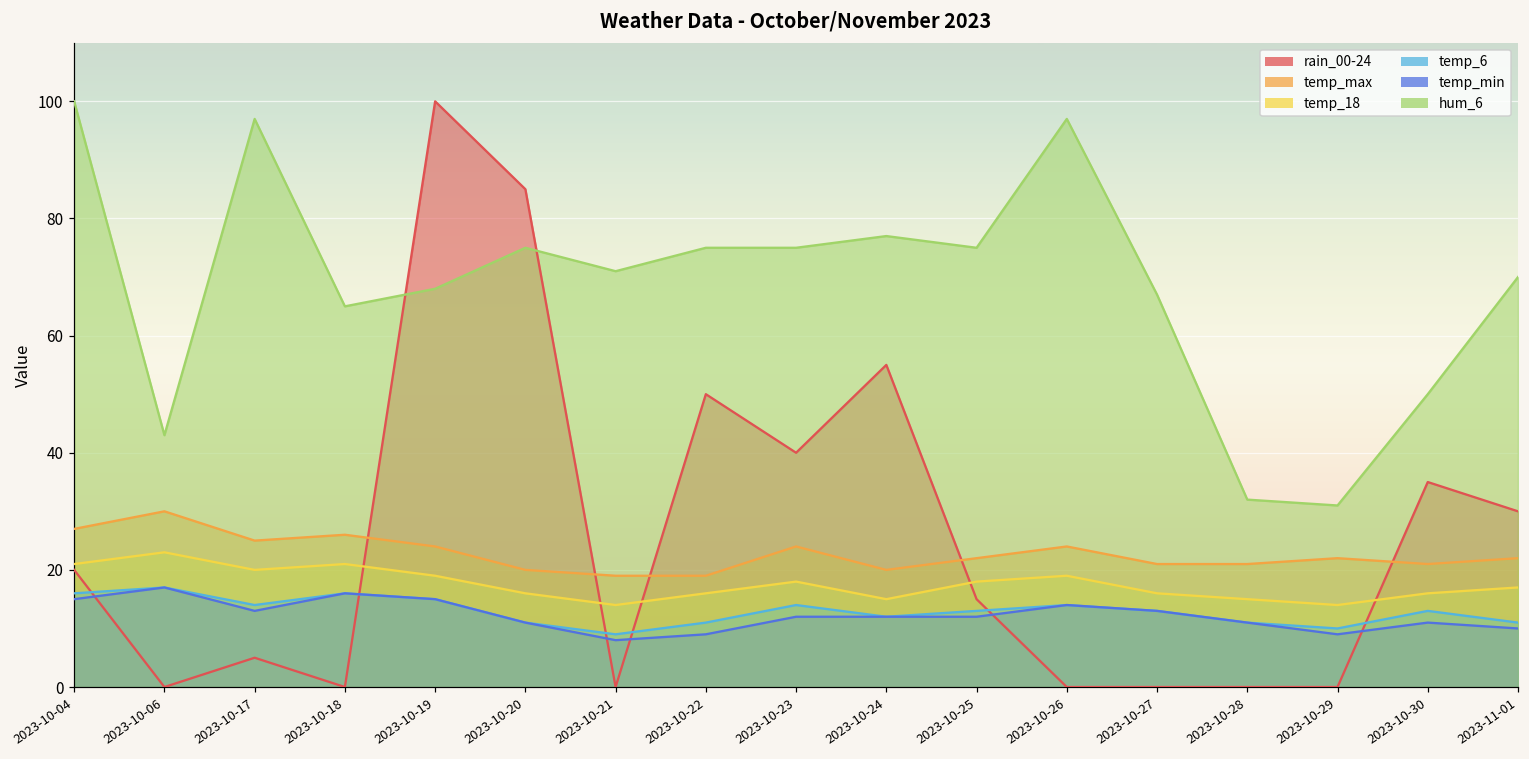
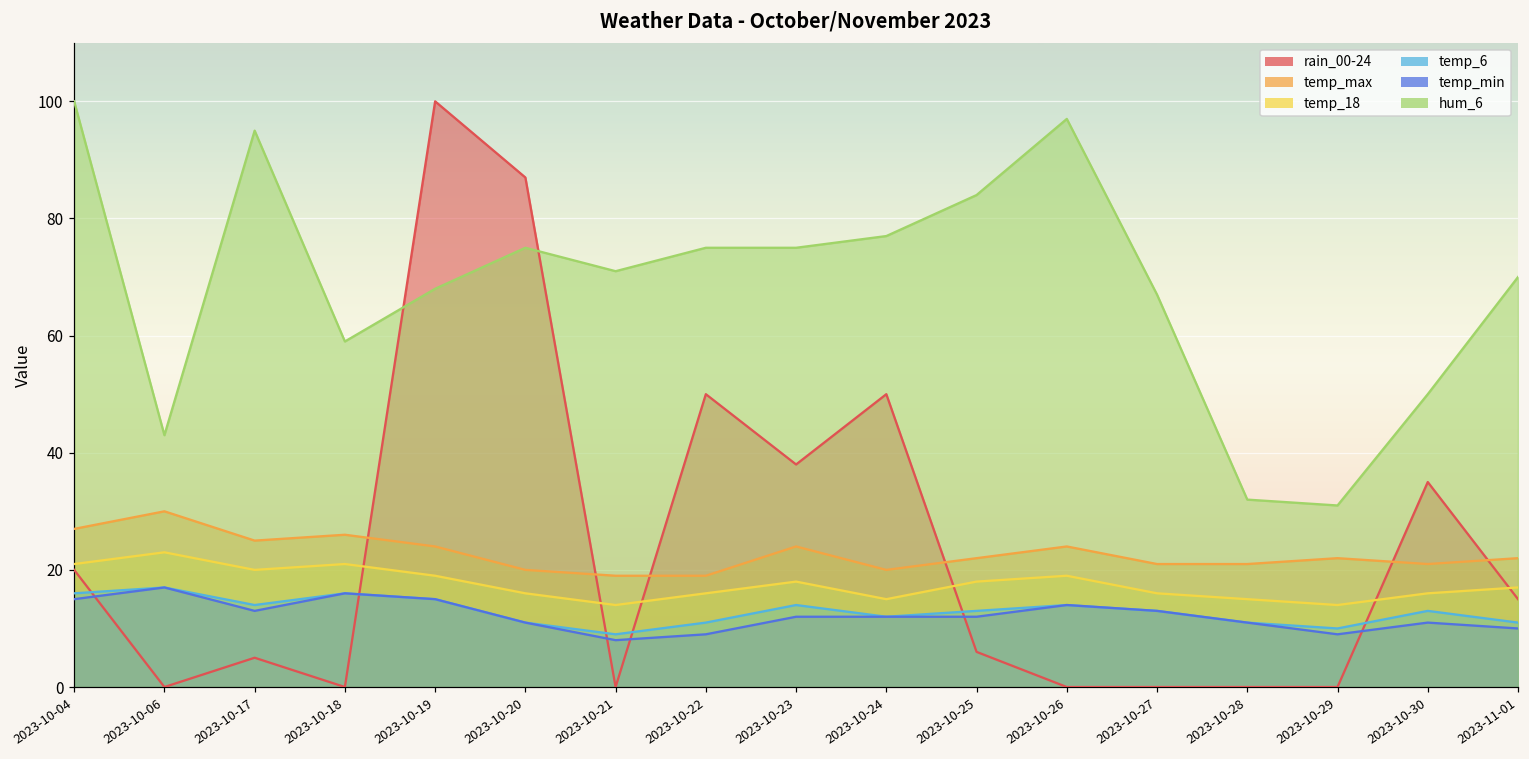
  {
    "rain_00-24": {
      "2023-10-04": 20,
      "2023-10-06": 0,
      "2023-10-17": 5,
      "2023-10-18": 0,
      "2023-10-19": 100,
-     "2023-10-20": 85,
+     "2023-10-20": 87,
      "2023-10-21": 0,
      "2023-10-22": 50,
-     "2023-10-23": 40,
-     "2023-10-24": 55,
-     "2023-10-25": 15,
+     "2023-10-23": 38,
+     "2023-10-24": 50,
+     "2023-10-25": 6,
      "2023-10-26": 0,
      "2023-10-27": 0,
      "2023-10-28": 0,
      "2023-10-29": 0,
      "2023-10-30": 35,
-     "2023-11-01": 30
+     "2023-11-01": 15
    },
    "hum_6": {
      "2023-10-04": 100,
      "2023-10-06": 43,
-     "2023-10-17": 97,
-     "2023-10-18": 65,
+     "2023-10-17": 95,
+     "2023-10-18": 59,
      "2023-10-19": 68,
      "2023-10-20": 75,
      "2023-10-21": 71,
      "2023-10-22": 75,
      "2023-10-23": 75,
      "2023-10-24": 77,
-     "2023-10-25": 75,
+     "2023-10-25": 84,
      "2023-10-26": 97,
      "2023-10-27": 67,
      "2023-10-28": 32,
      "2023-10-29": 31,
      "2023-10-30": 50,
      "2023-11-01": 70
    }
  }
